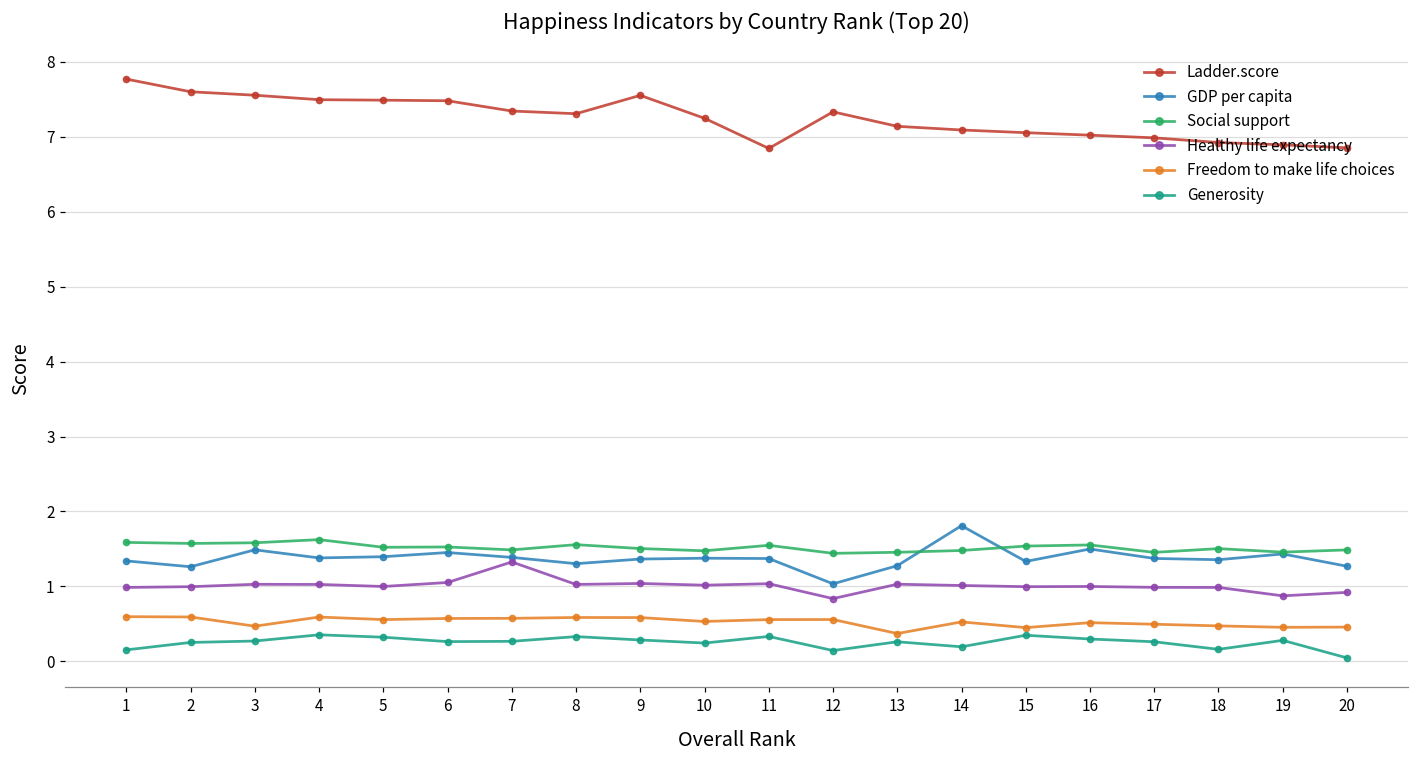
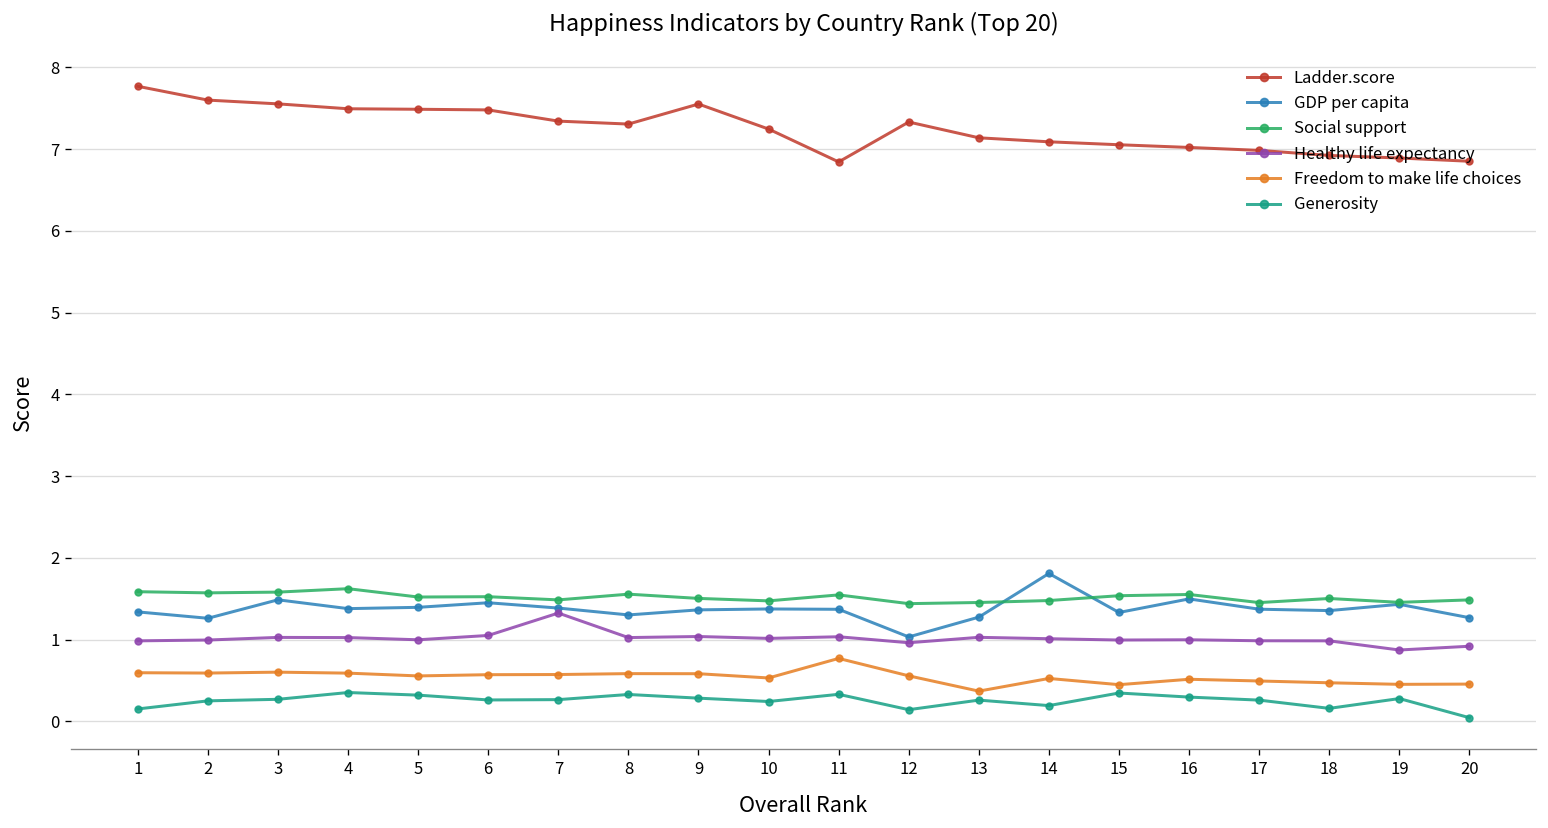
  {
    "Ladder.score": {
      "1": 7.8,
      "2": 7.6,
      "3": 7.6,
      "4": 7.5,
      "5": 7.5,
      "6": 7.5,
      "7": 7.3,
      "8": 7.3,
      "9": 7.6,
      "10": 7.2,
      "11": 6.8,
      "12": 7.3,
      "13": 7.1,
      "14": 7.1,
      "15": 7.1,
      "16": 7.0,
      "17": 7.0,
      "18": 6.9,
      "19": 6.9,
      "20": 6.9
    },
    "GDP per capita": {
      "1": 1.3,
      "2": 1.3,
      "3": 1.5,
      "4": 1.4,
      "5": 1.4,
      "6": 1.5,
      "7": 1.4,
      "8": 1.3,
      "9": 1.4,
      "10": 1.4,
      "11": 1.4,
      "12": 1.0,
      "13": 1.3,
      "14": 1.8,
      "15": 1.3,
      "16": 1.5,
      "17": 1.4,
      "18": 1.4,
      "20": 1.3
    },
    "Healthy life expectancy": {
      "1": 1.0,
      "2": 1.0,
      "3": 1.0,
      "4": 1.0,
      "5": 1.0,
      "6": 1.1,
      "7": 1.3,
      "8": 1.0,
      "9": 1.0,
      "10": 1.0,
      "11": 1.0,
-     "12": 0.8,
+     "12": 1.0,
      "13": 1.0,
      "14": 1.0,
      "15": 1.0,
      "16": 1.0,
      "17": 1.0,
      "18": 1.0,
      "19": 0.9,
      "20": 0.9
    },
    "Freedom to make life choices": {
      "1": 0.6,
      "2": 0.6,
-     "3": 0.5,
+     "3": 0.6,
      "4": 0.6,
      "5": 0.6,
      "6": 0.6,
      "7": 0.6,
      "8": 0.6,
      "9": 0.6,
      "10": 0.5,
-     "11": 0.6,
+     "11": 0.8,
      "12": 0.6,
      "13": 0.4,
      "14": 0.5,
      "15": 0.5,
      "16": 0.5,
      "17": 0.5,
      "18": 0.5,
      "19": 0.5,
      "20": 0.5
    }
  }
